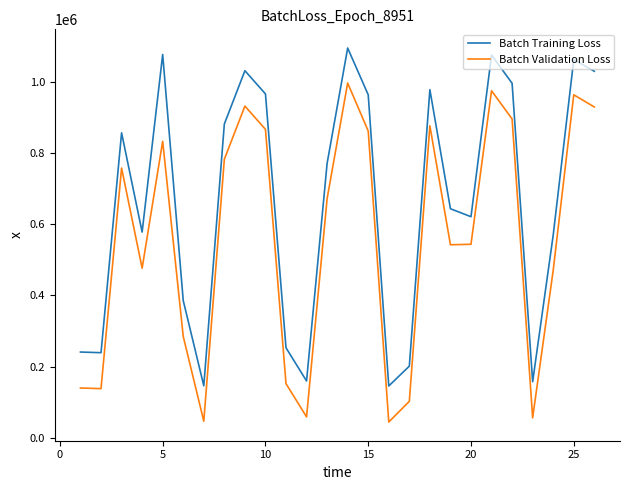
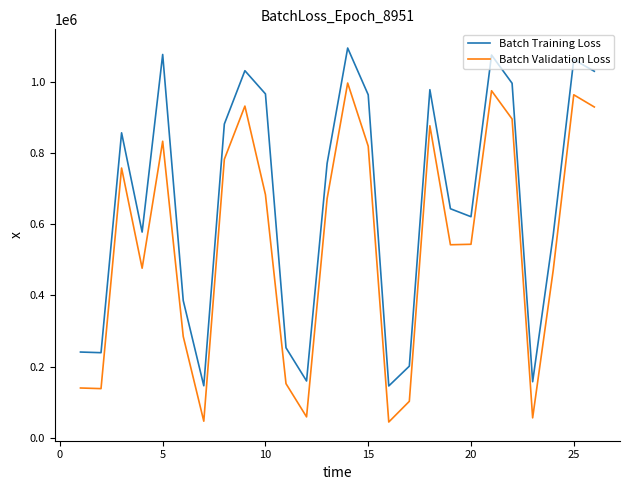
  {
    "Batch Training Loss": {
      "5": 1080000,
      "10": 970000,
      "15": 960000,
      "20": 620000
    },
    "Batch Validation Loss": {
      "5": 830000,
-     "10": 870000,
-     "15": 860000,
+     "10": 680000,
+     "15": 820000,
      "20": 540000,
      "25": 960000
    }
  }
